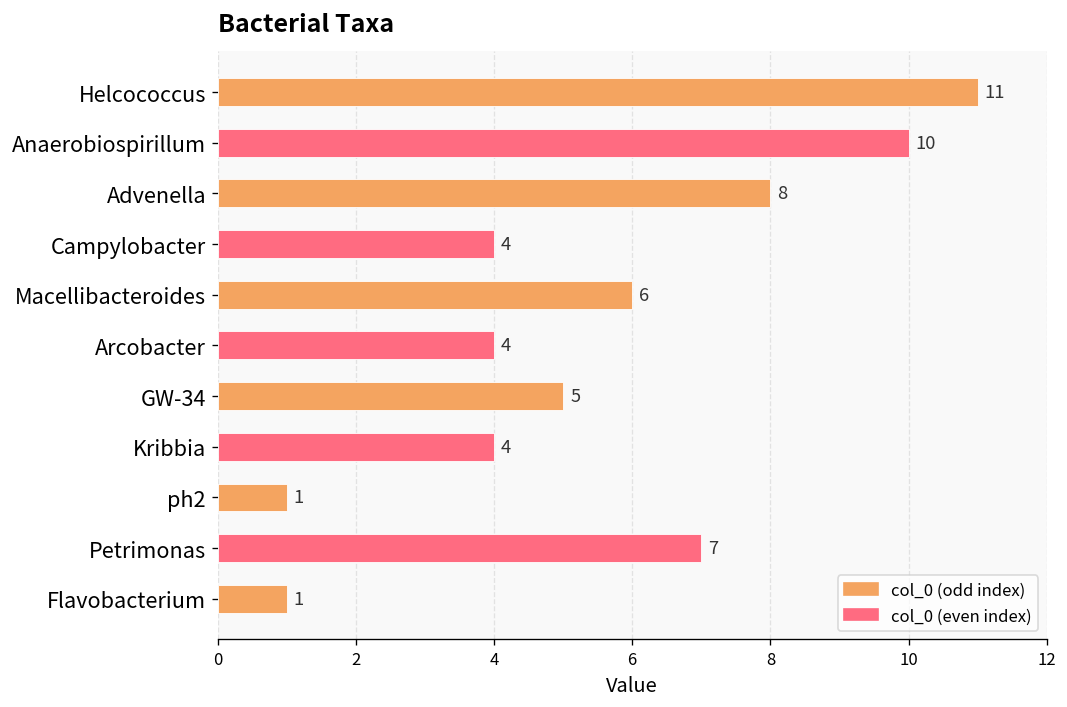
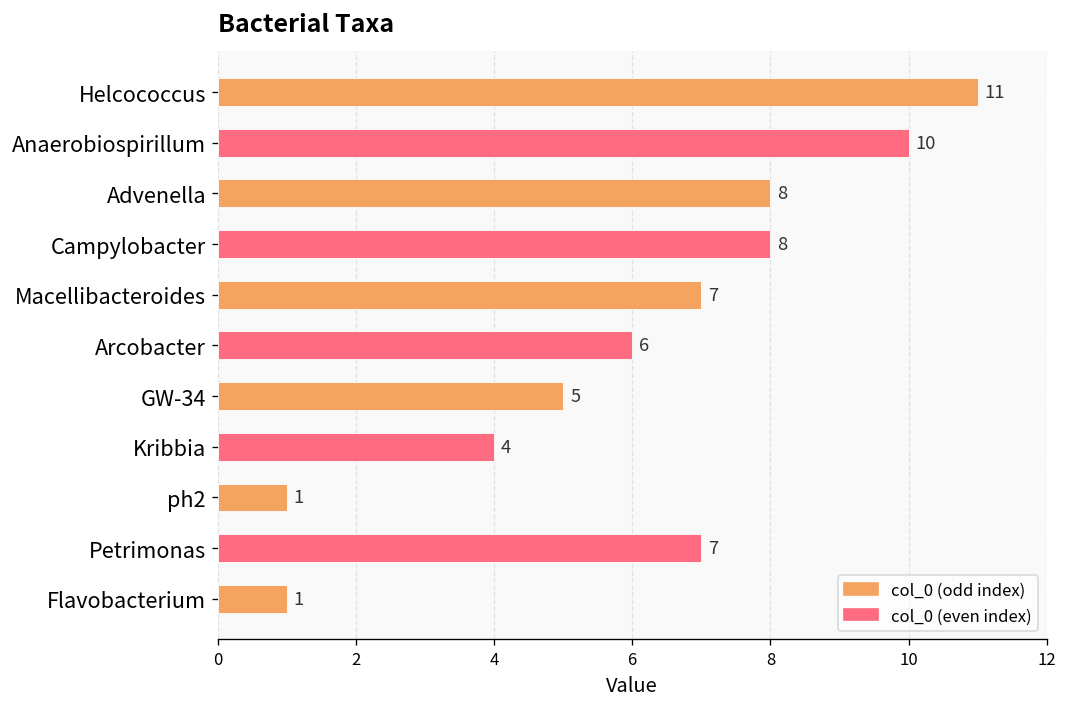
  {
    "Helcococcus": 11,
    "Anaerobiospirillum": 10,
    "Advenella": 8,
-   "Campylobacter": 4,
-   "Macellibacteroides": 6,
-   "Arcobacter": 4,
+   "Campylobacter": 8,
+   "Macellibacteroides": 7,
+   "Arcobacter": 6,
    "GW-34": 5,
    "Kribbia": 4,
    "ph2": 1,
    "Petrimonas": 7,
    "Flavobacterium": 1
  }
